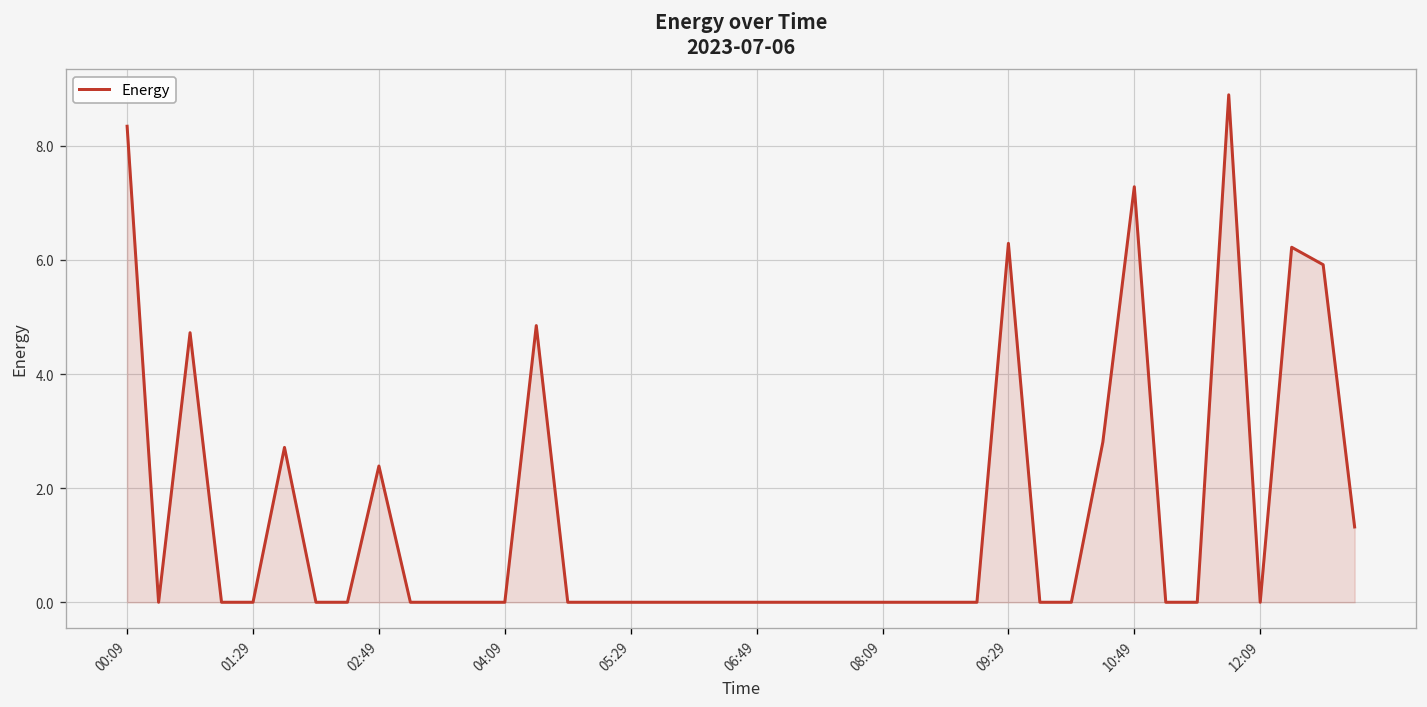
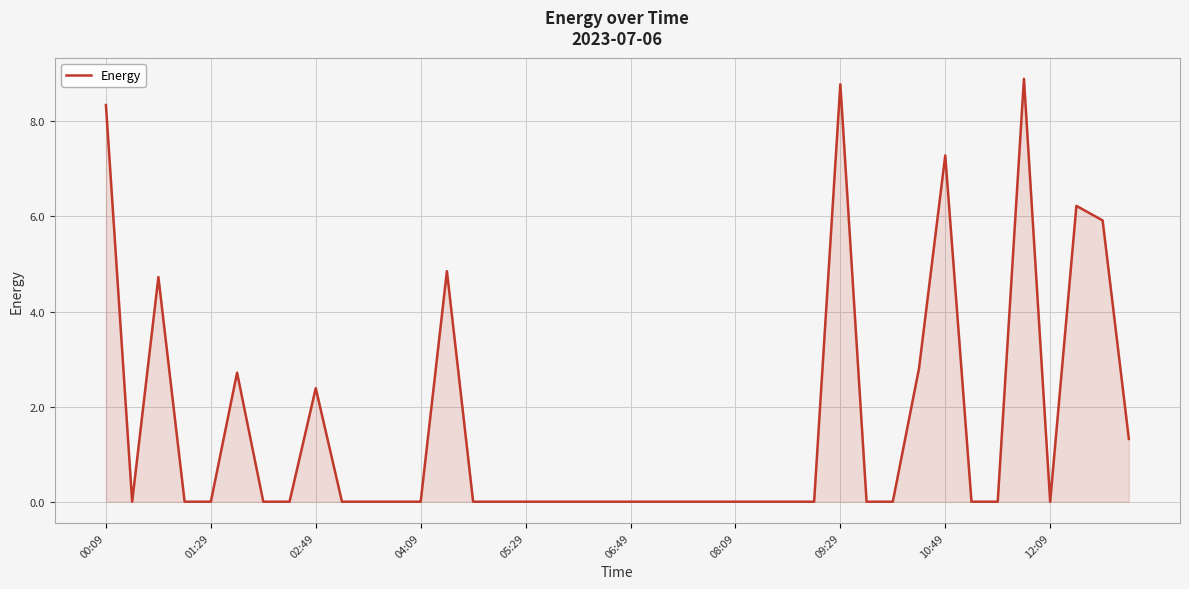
  {
    "00:09": 8.3,
    "01:29": 0.0,
    "02:49": 2.4,
    "04:09": 0.0,
    "05:29": 0.0,
    "06:49": 0.0,
    "08:09": 0.0,
-   "09:29": 6.3,
+   "09:29": 8.8,
    "10:49": 7.3,
    "12:09": 0.0
  }
